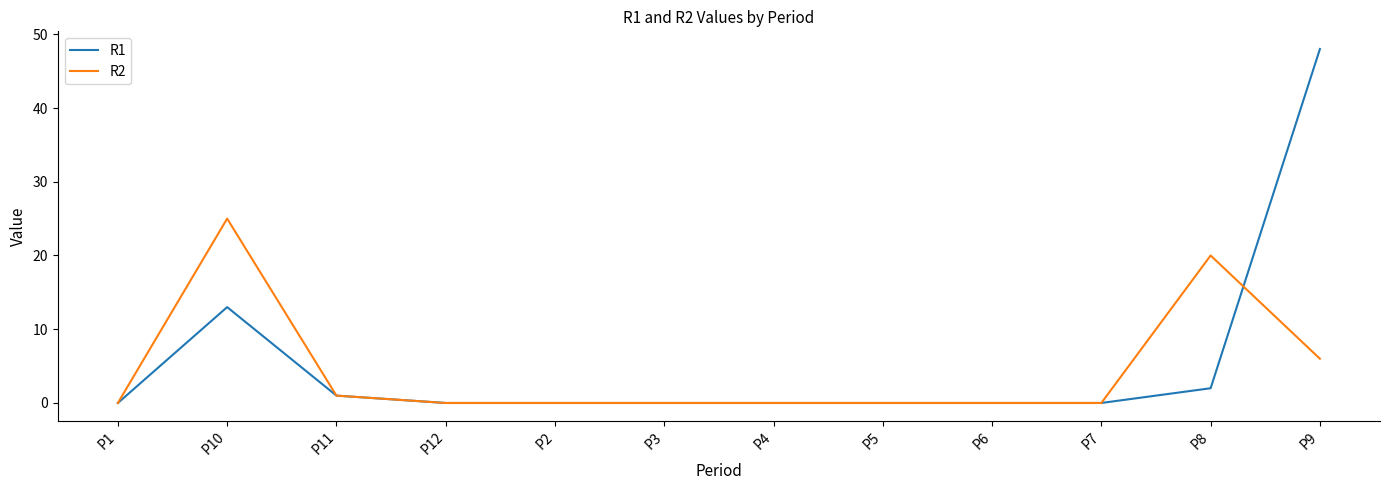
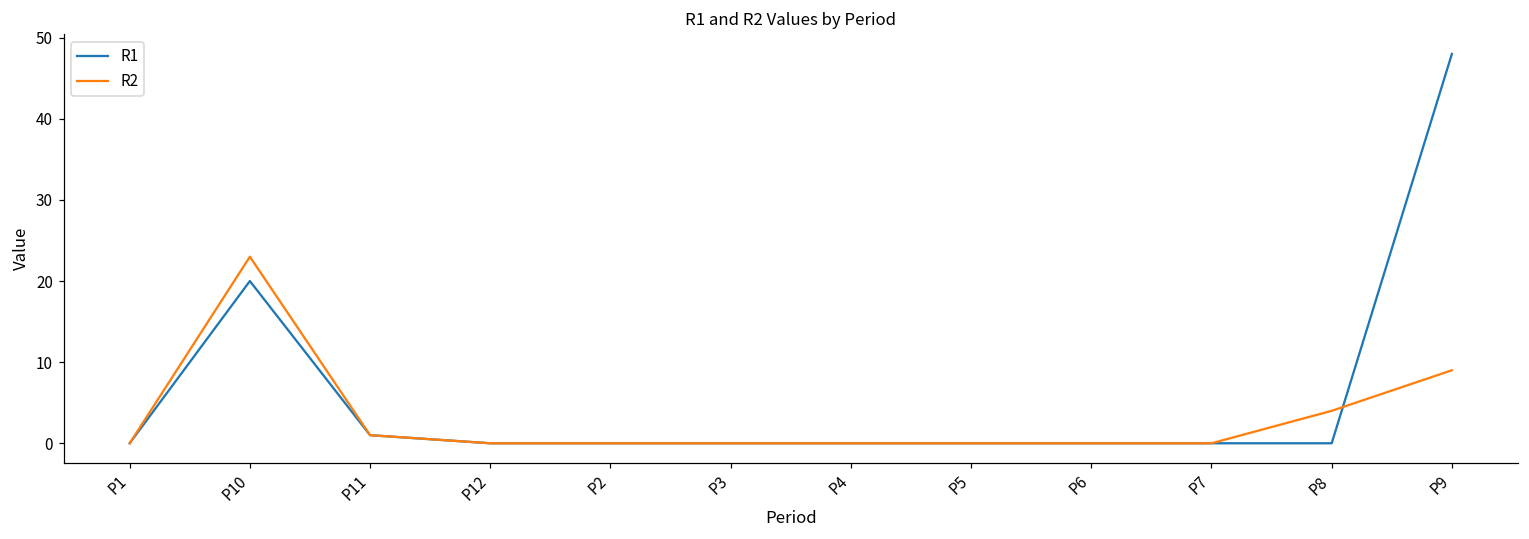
  {
    "R1": {
-     "P10": 13,
-     "P8": 2,
+     "P10": 20,
+     "P8": 0,
      "P9": 48
    },
    "R2": {
-     "P10": 25,
-     "P8": 20,
-     "P9": 6
+     "P10": 23,
+     "P8": 4,
+     "P9": 9
    }
  }
